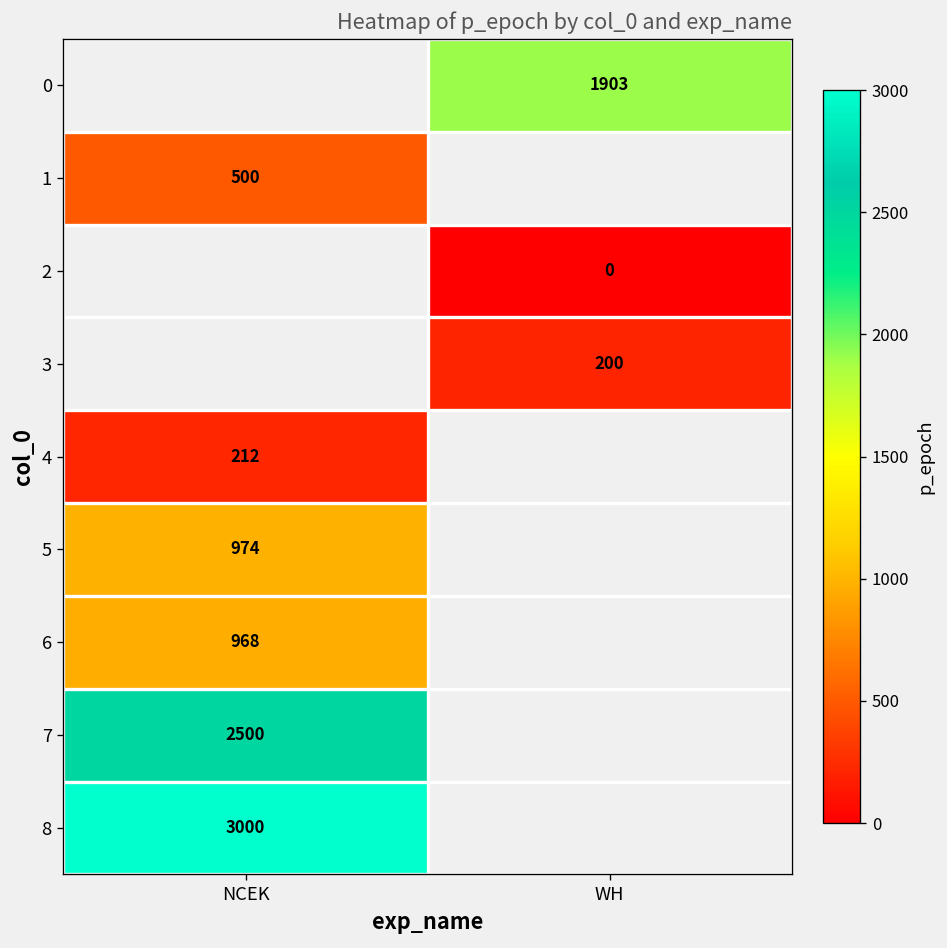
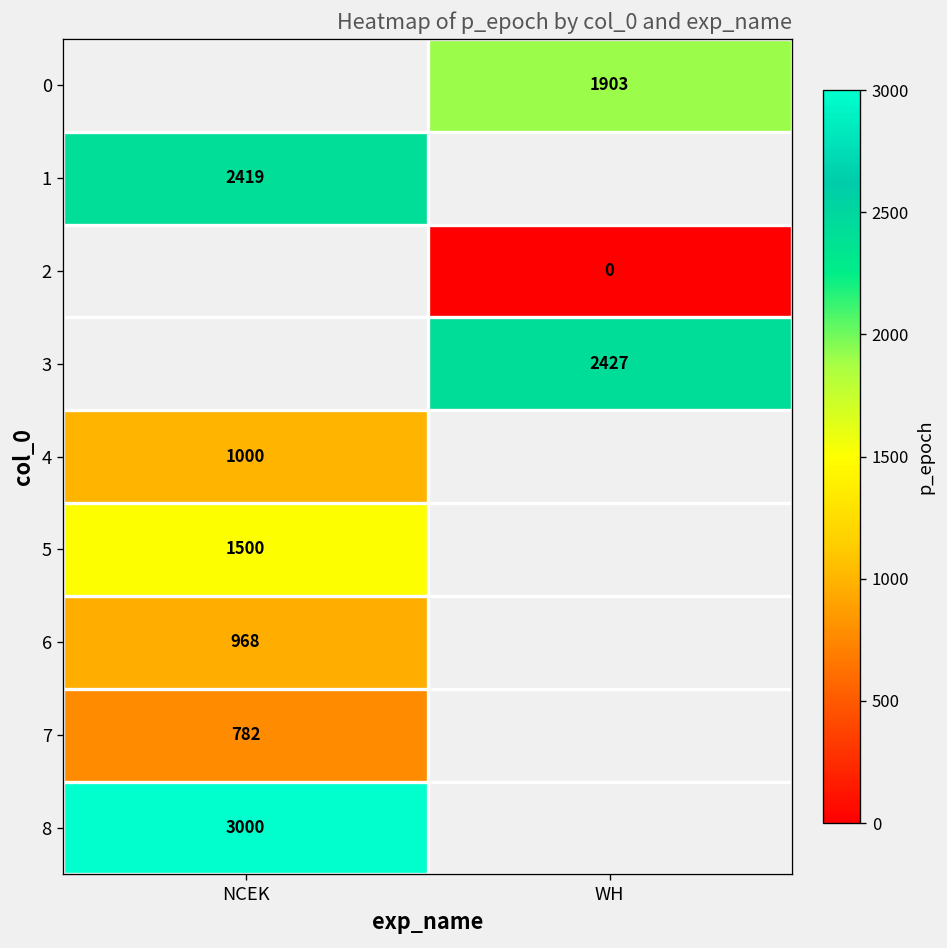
  {
    "0": {
      "WH": 1903
    },
    "1": {
-     "NCEK": 500
+     "NCEK": 2419
    },
    "2": {
      "WH": 0
    },
    "3": {
-     "WH": 200
+     "WH": 2427
    },
    "4": {
-     "NCEK": 212
+     "NCEK": 1000
    },
    "5": {
-     "NCEK": 974
+     "NCEK": 1500
    },
    "6": {
      "NCEK": 968
    },
    "7": {
-     "NCEK": 2500
+     "NCEK": 782
    },
    "8": {
      "NCEK": 3000
    }
  }
